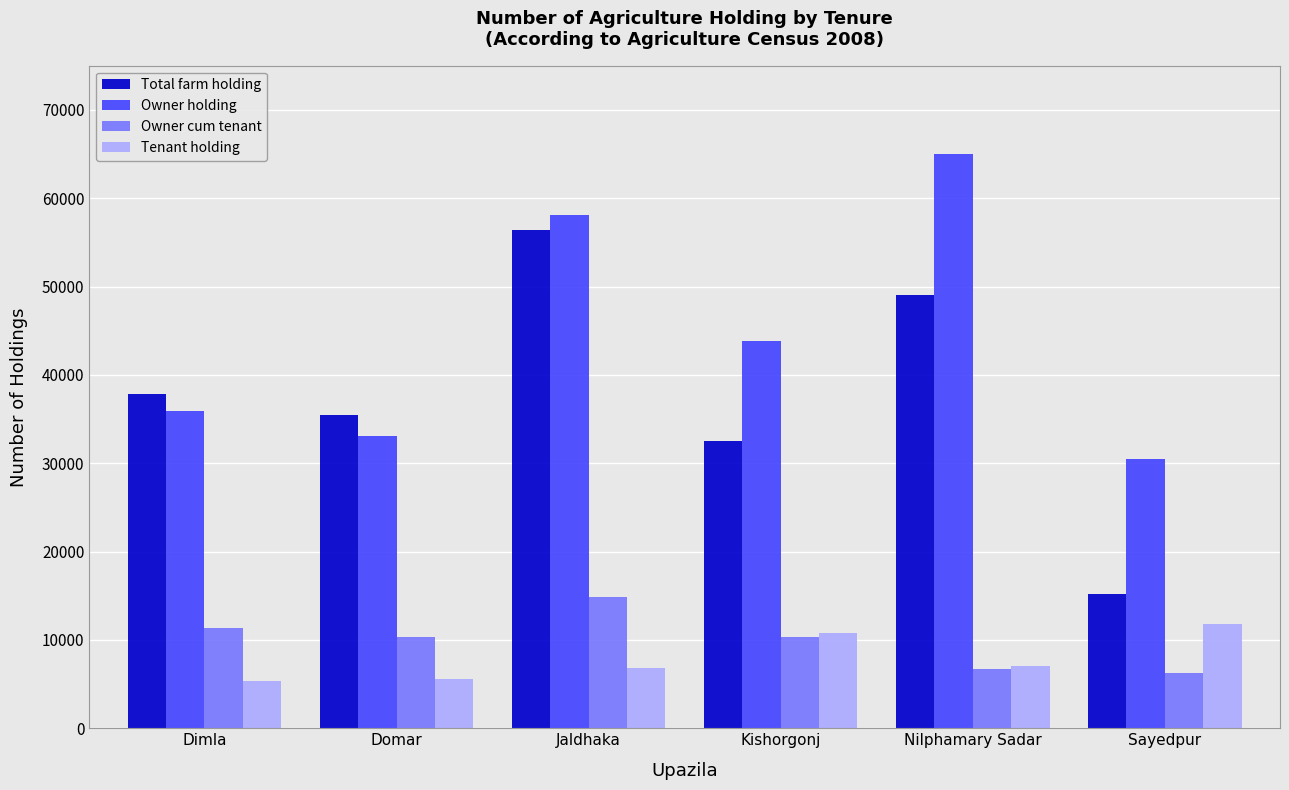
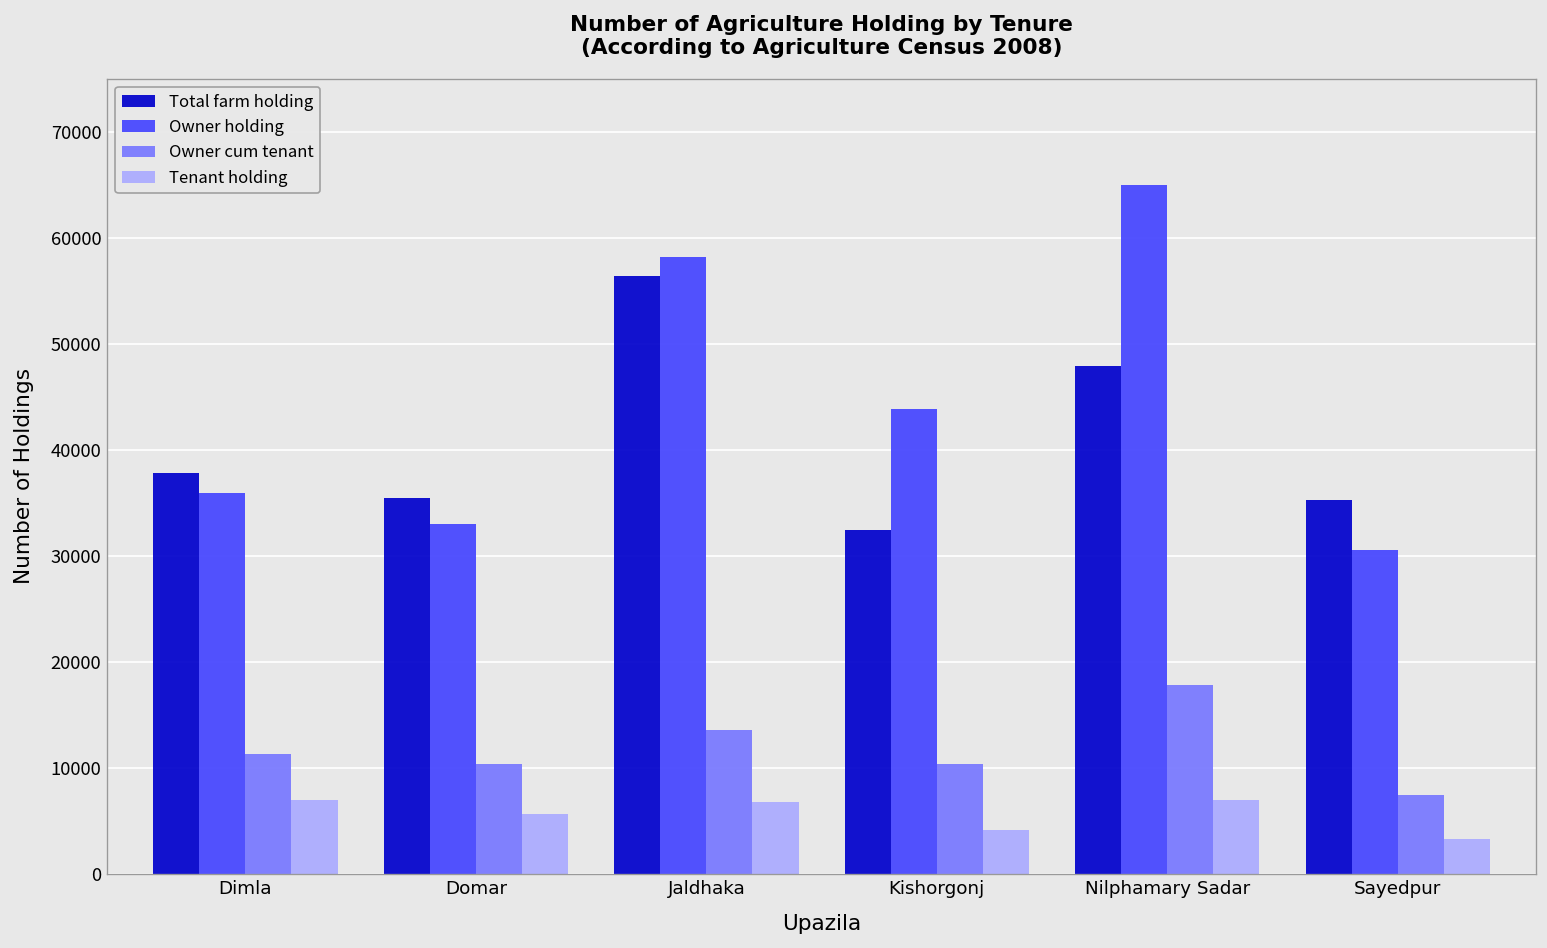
  {
    "Total farm holding": {
      "Dimla": 38000,
      "Domar": 35000,
      "Jaldhaka": 56000,
      "Kishorgonj": 32000,
-     "Nilphamary Sadar": 49000,
-     "Sayedpur": 15000
+     "Nilphamary Sadar": 48000,
+     "Sayedpur": 35000
    },
    "Owner holding": {
      "Dimla": 36000,
      "Domar": 33000,
      "Jaldhaka": 58000,
      "Kishorgonj": 44000,
      "Nilphamary Sadar": 65000,
      "Sayedpur": 31000
    },
    "Owner cum tenant": {
      "Dimla": 11000,
      "Domar": 10000,
-     "Jaldhaka": 15000,
+     "Jaldhaka": 14000,
      "Kishorgonj": 10000,
-     "Nilphamary Sadar": 7000,
-     "Sayedpur": 6000
+     "Nilphamary Sadar": 18000,
+     "Sayedpur": 7000
    },
    "Tenant holding": {
-     "Dimla": 5000,
+     "Dimla": 7000,
      "Domar": 6000,
      "Jaldhaka": 7000,
-     "Kishorgonj": 11000,
+     "Kishorgonj": 4000,
      "Nilphamary Sadar": 7000,
-     "Sayedpur": 12000
+     "Sayedpur": 3000
    }
  }
